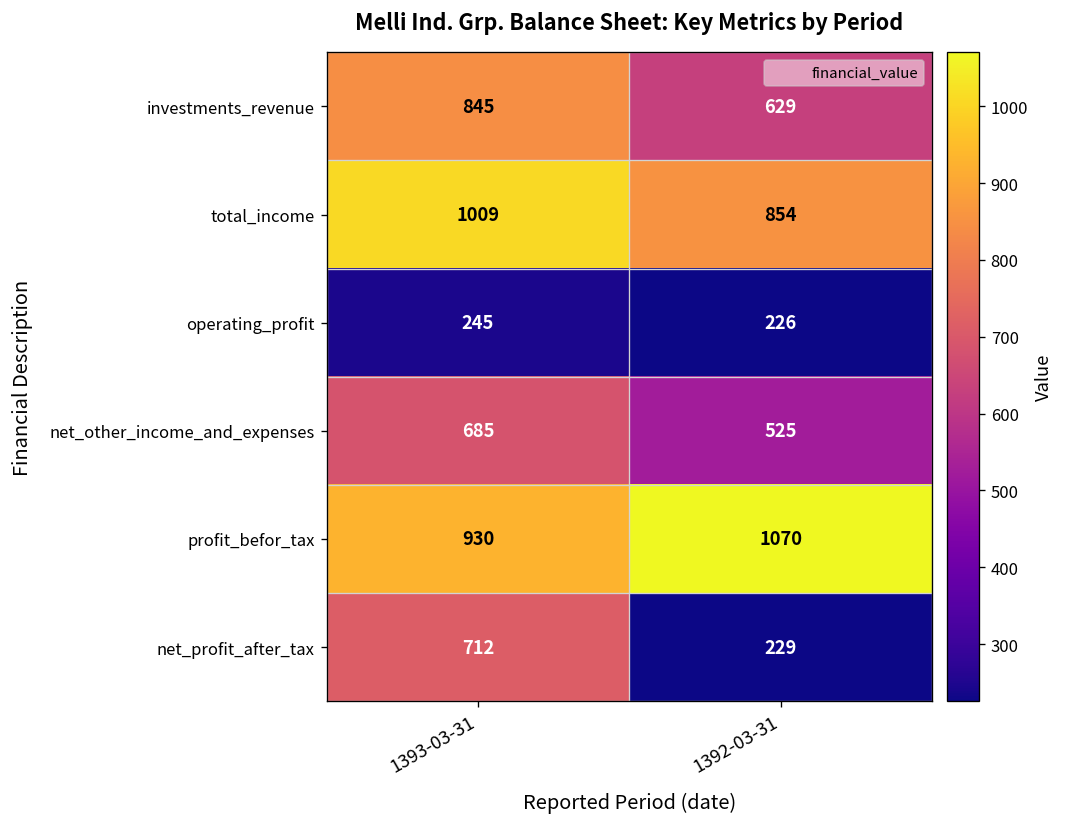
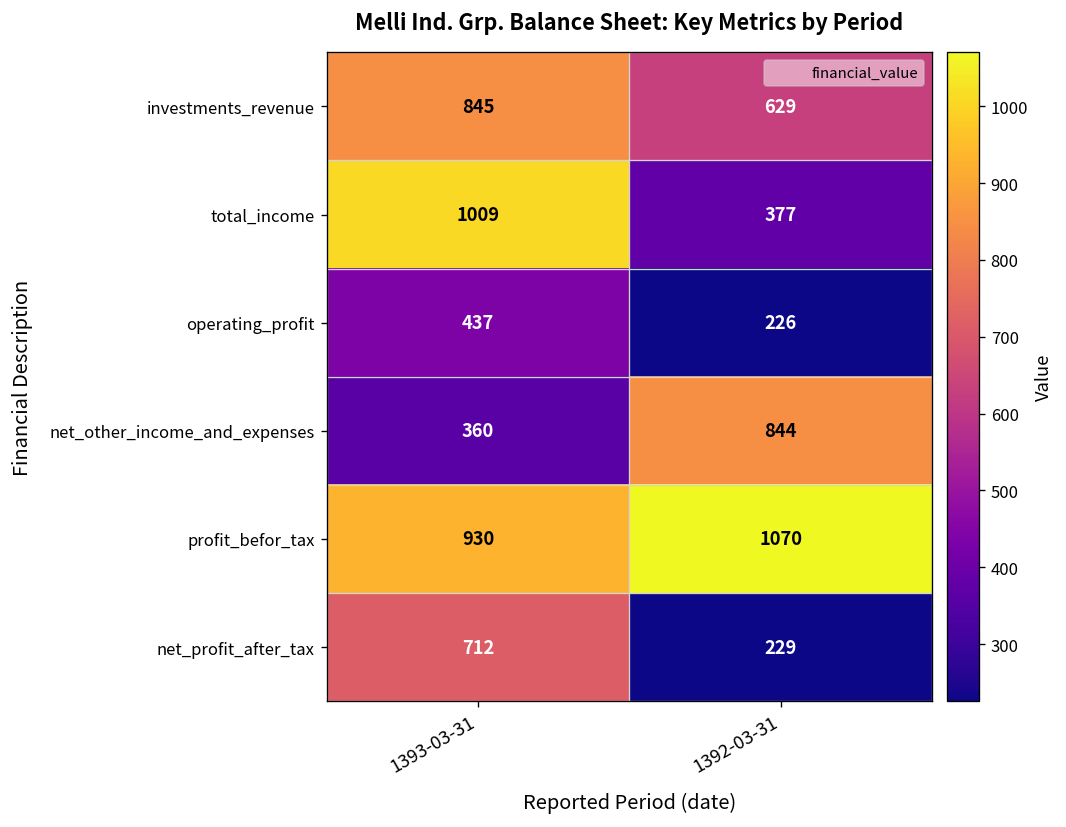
  {
    "investments_revenue": {
      "1393-03-31": 845,
      "1392-03-31": 629
    },
    "total_income": {
      "1393-03-31": 1009,
-     "1392-03-31": 854
+     "1392-03-31": 377
    },
    "operating_profit": {
-     "1393-03-31": 245,
+     "1393-03-31": 437,
      "1392-03-31": 226
    },
    "net_other_income_and_expenses": {
-     "1393-03-31": 685,
-     "1392-03-31": 525
+     "1393-03-31": 360,
+     "1392-03-31": 844
    },
    "profit_befor_tax": {
      "1393-03-31": 930,
      "1392-03-31": 1070
    },
    "net_profit_after_tax": {
      "1393-03-31": 712,
      "1392-03-31": 229
    }
  }
